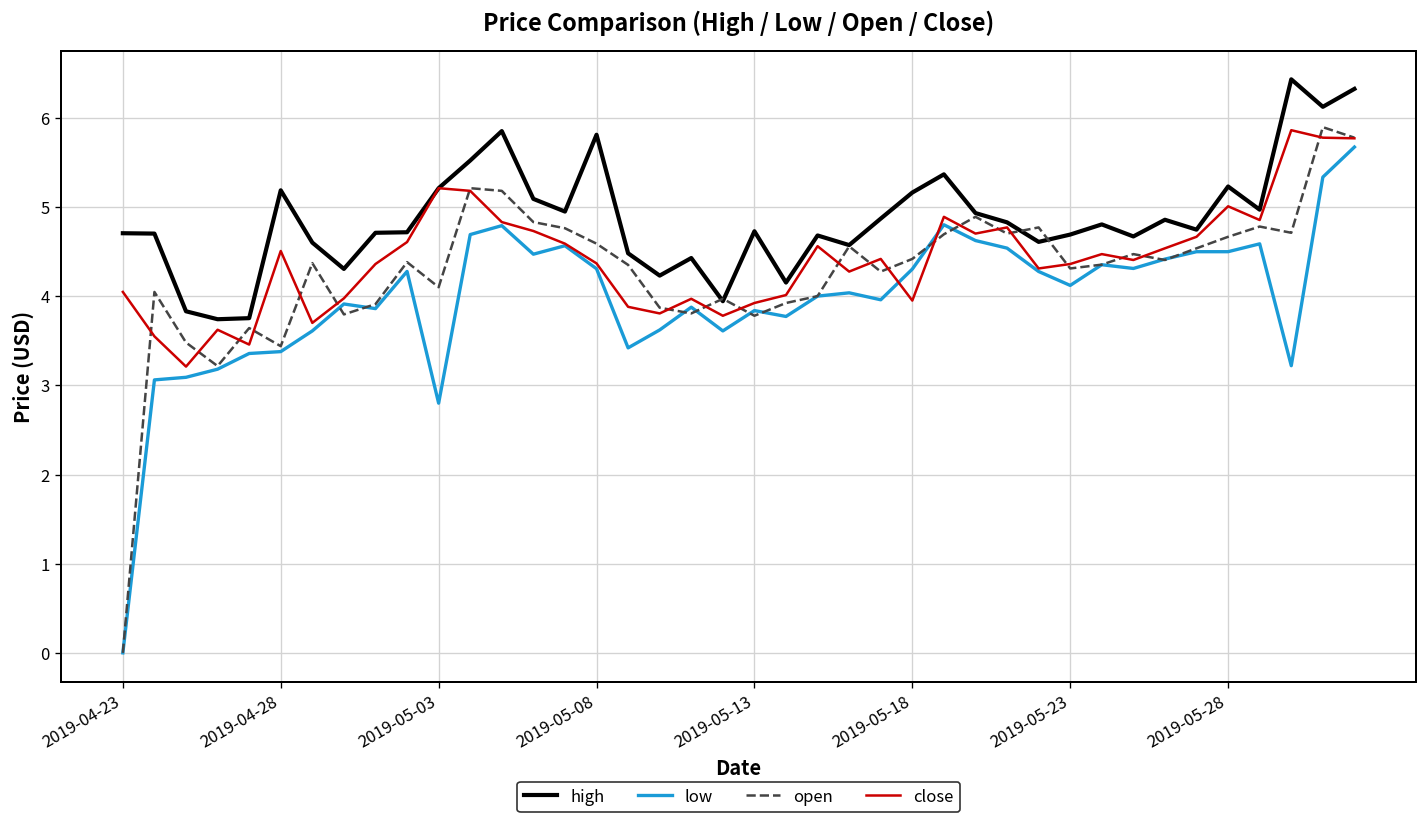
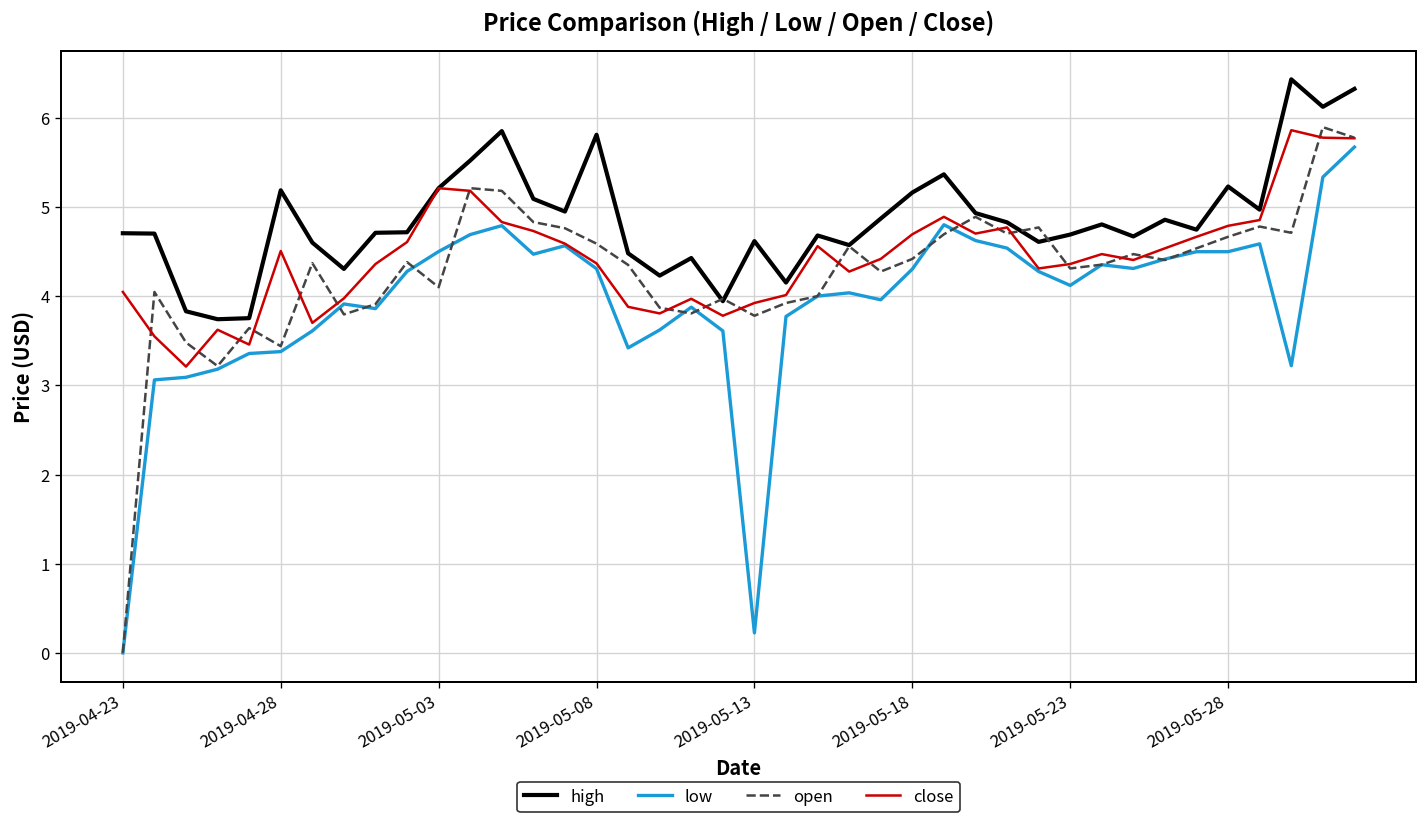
  {
    "high": {
      "2019-04-23": 4.7,
      "2019-04-28": 5.2,
      "2019-05-08": 5.8,
-     "2019-05-13": 4.7,
+     "2019-05-13": 4.6,
      "2019-05-18": 5.2,
      "2019-05-23": 4.7,
      "2019-05-28": 5.2
    },
    "low": {
      "2019-04-28": 3.4,
-     "2019-05-03": 2.8,
+     "2019-05-03": 4.5,
      "2019-05-08": 4.3,
-     "2019-05-13": 3.8,
+     "2019-05-13": 0.2,
      "2019-05-18": 4.3,
      "2019-05-23": 4.1,
      "2019-05-28": 4.5
    },
    "open": {
      "2019-04-28": 3.4,
      "2019-05-03": 4.1,
      "2019-05-08": 4.6,
      "2019-05-13": 3.8,
      "2019-05-18": 4.4,
      "2019-05-23": 4.3,
      "2019-05-28": 4.7
    },
    "close": {
      "2019-04-23": 4.0,
      "2019-04-28": 4.5,
      "2019-05-08": 4.4,
      "2019-05-13": 3.9,
-     "2019-05-18": 4.0,
+     "2019-05-18": 4.7,
      "2019-05-23": 4.4,
-     "2019-05-28": 5.0
+     "2019-05-28": 4.8
    }
  }
